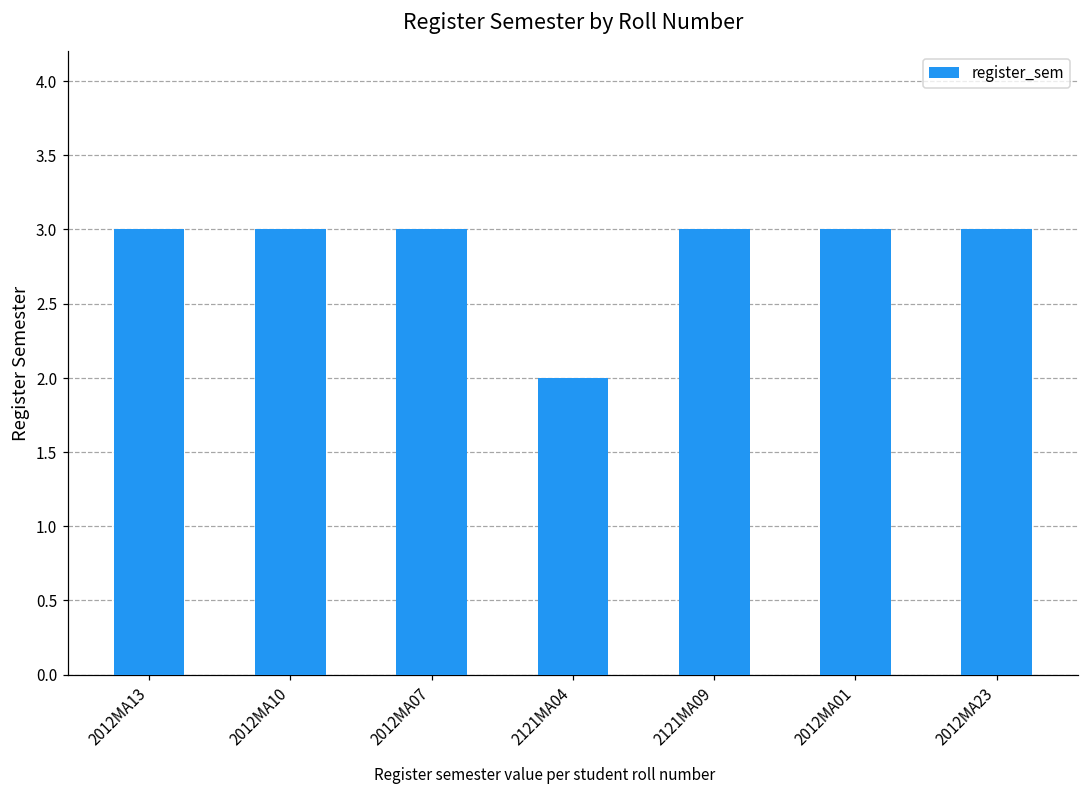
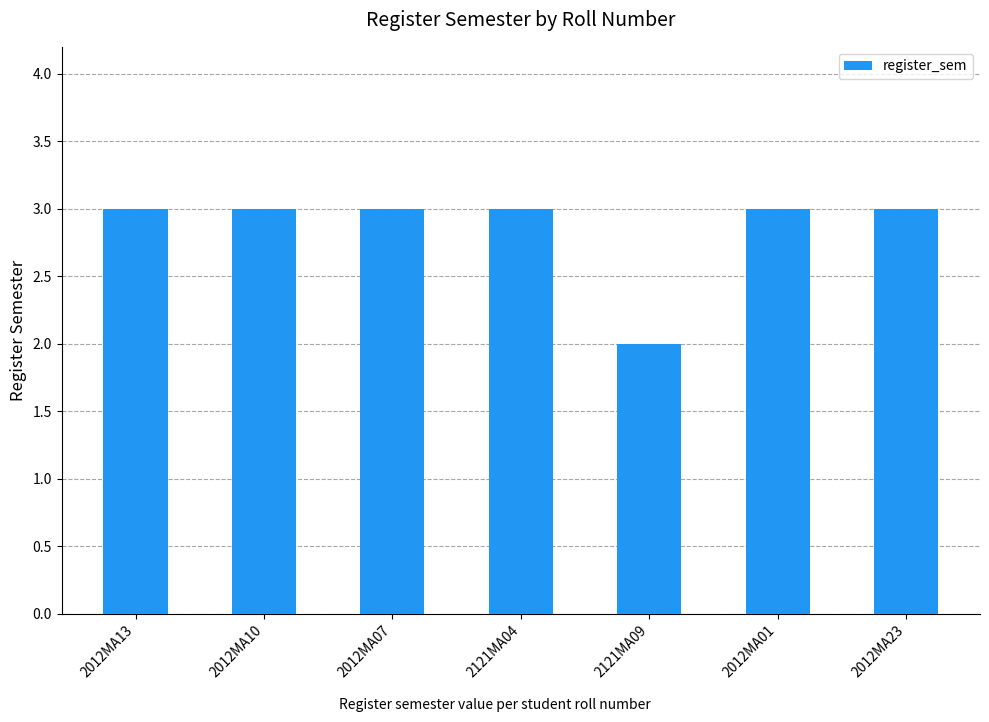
  {
    "2012MA13": 3,
    "2012MA10": 3,
    "2012MA07": 3,
-   "2121MA04": 2,
-   "2121MA09": 3,
+   "2121MA04": 3,
+   "2121MA09": 2,
    "2012MA01": 3,
    "2012MA23": 3
  }
